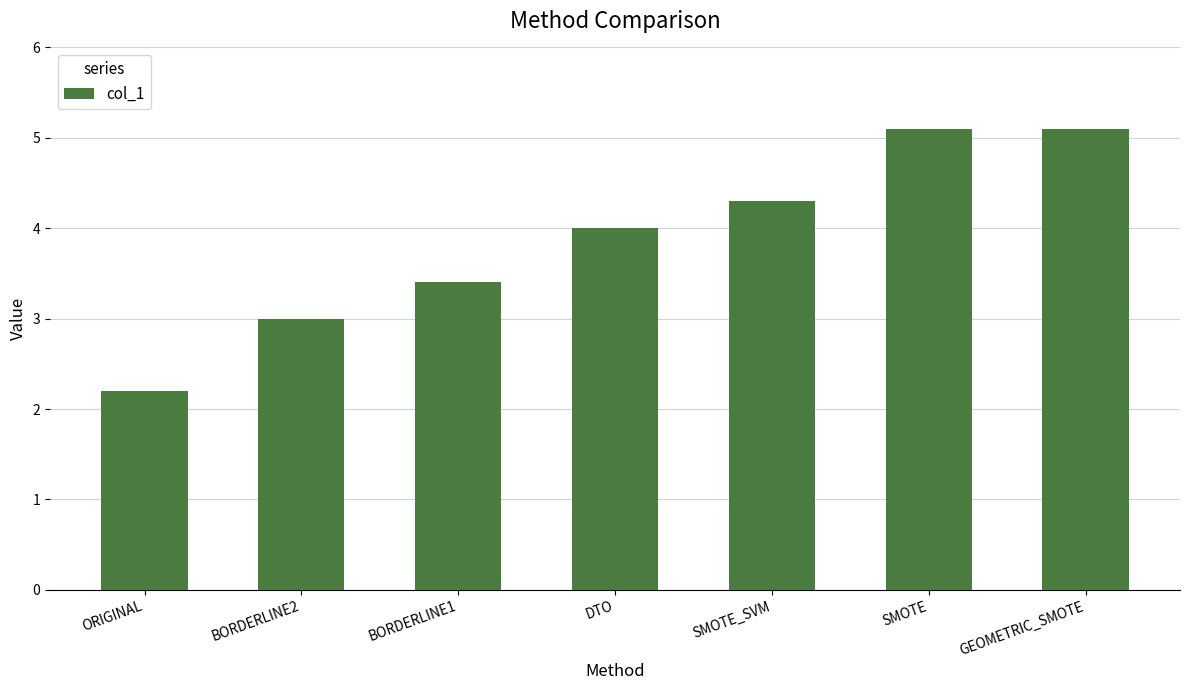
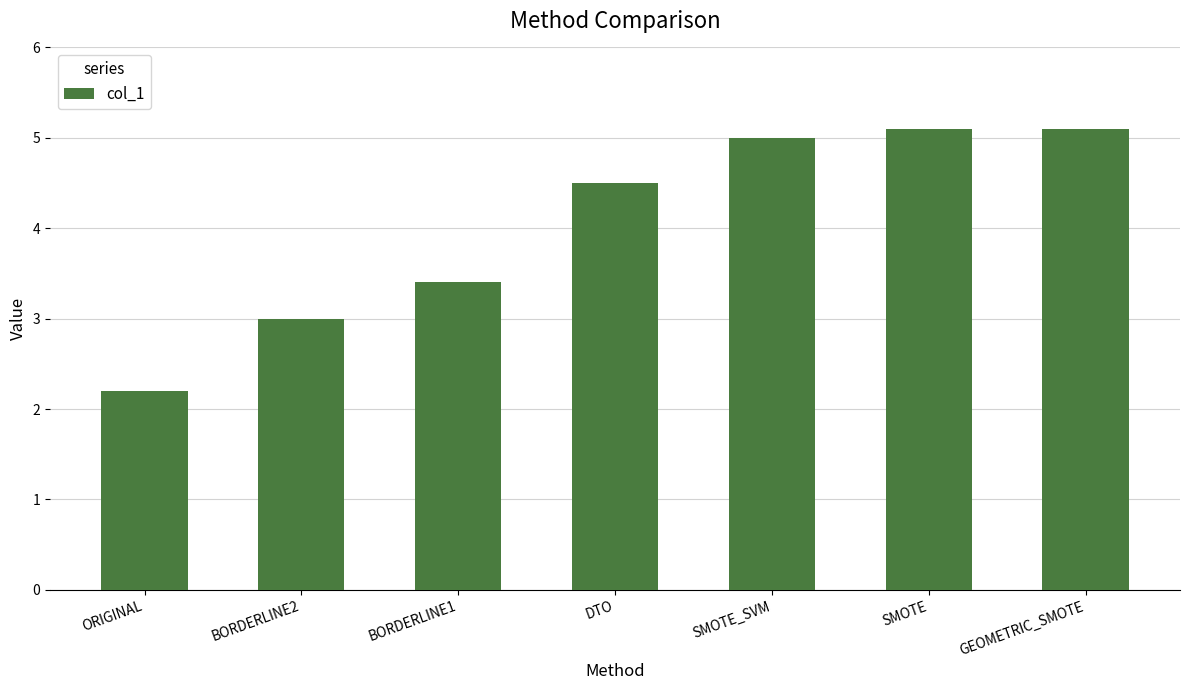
  {
    "ORIGINAL": 2.2,
    "BORDERLINE2": 3.0,
    "BORDERLINE1": 3.4,
-   "DTO": 4.0,
-   "SMOTE_SVM": 4.3,
+   "DTO": 4.5,
+   "SMOTE_SVM": 5.0,
    "SMOTE": 5.1,
    "GEOMETRIC_SMOTE": 5.1
  }
